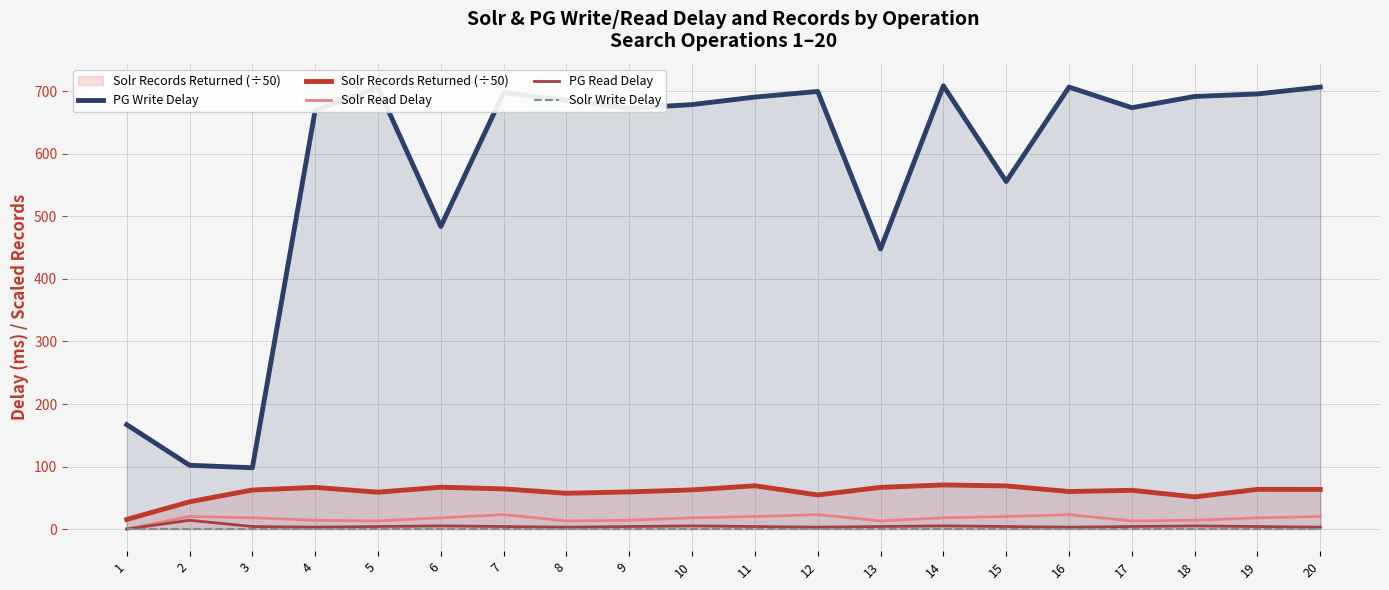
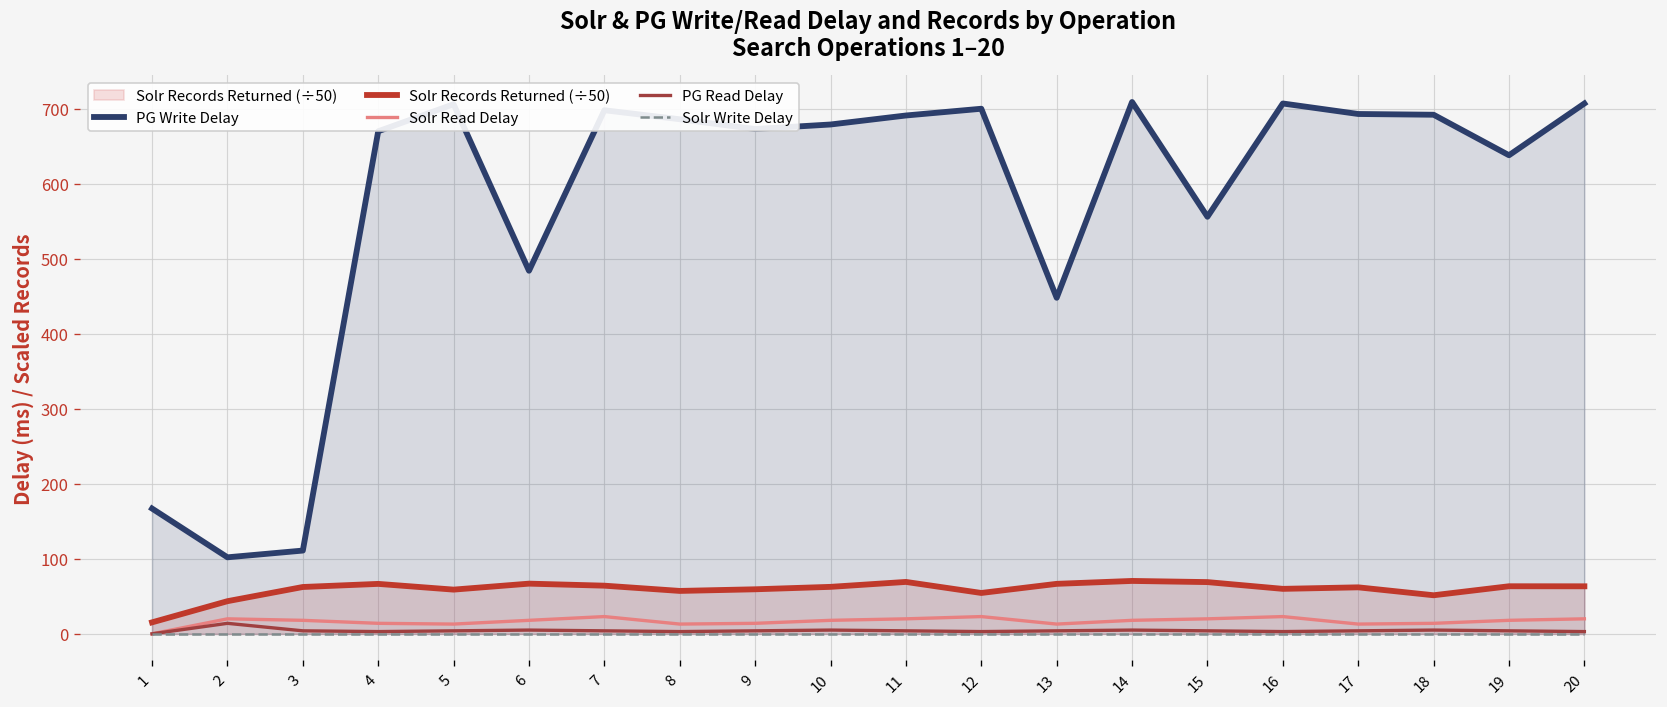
  {
    "PG Write Delay": {
      "1": 170,
      "2": 100,
-     "3": 100,
+     "3": 110,
      "6": 480,
      "10": 680,
      "11": 690,
      "12": 700,
      "13": 450,
      "14": 710,
      "15": 560,
      "16": 710,
-     "17": 670,
+     "17": 690,
      "18": 690,
-     "19": 700,
+     "19": 640,
      "20": 710
    },
    "PG Read Delay": {
      "2": 10,
      "6": 10,
      "10": 10,
      "14": 10,
      "18": 10
    },
    "Solr Write Delay": {
      "2": 0,
      "6": 0,
      "10": 0,
      "14": 0,
      "18": 0
    }
  }
